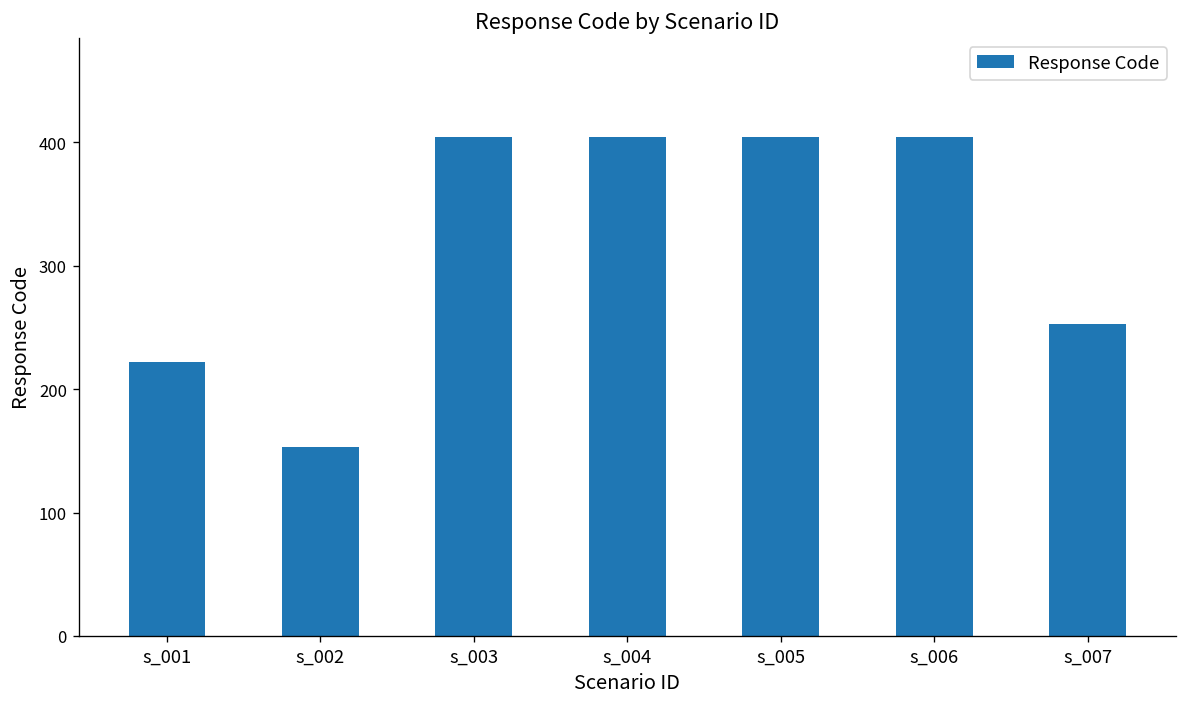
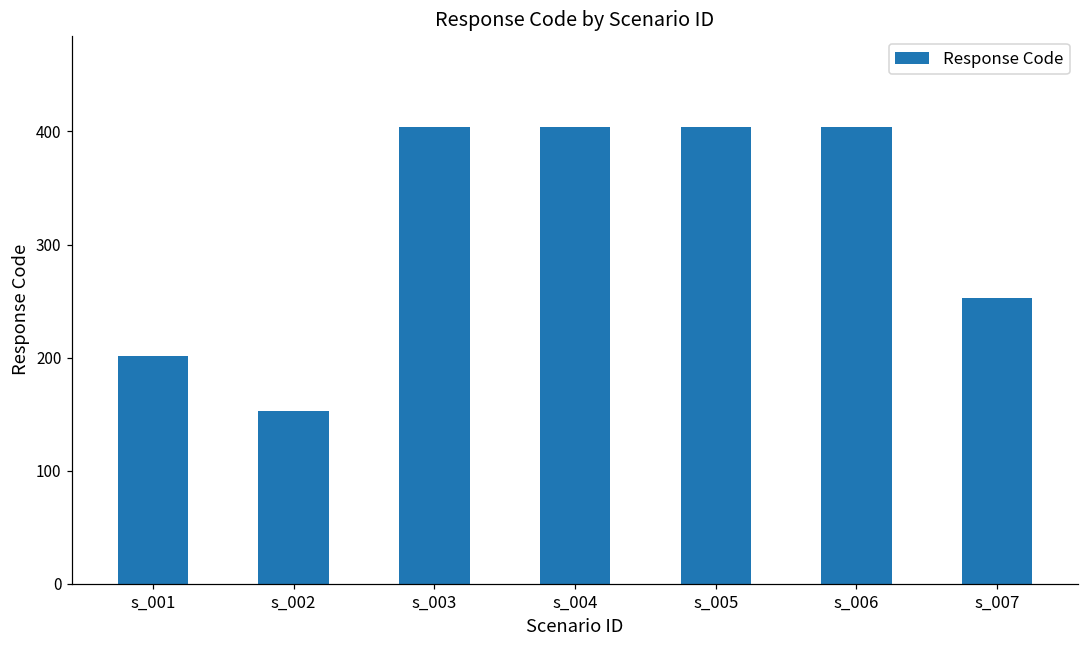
  {
-   "s_001": 222,
+   "s_001": 201,
    "s_002": 153,
    "s_003": 404,
    "s_004": 404,
    "s_005": 404,
    "s_006": 404,
    "s_007": 253
  }
